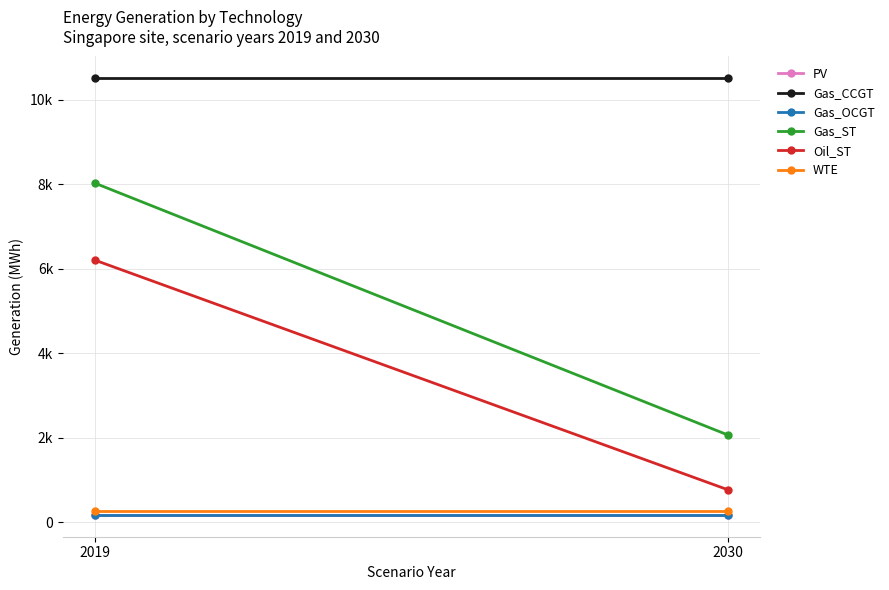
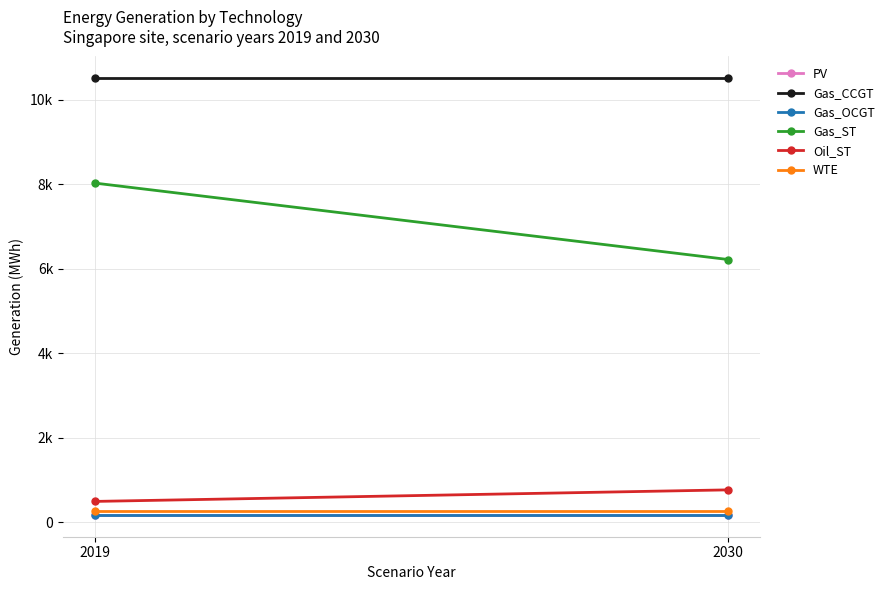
  {
    "Gas_OCGT": {
      "2019": 200,
      "2030": 200
    },
    "Gas_CCGT": {
      "2019": 10500,
      "2030": 10500
    },
    "Gas_ST": {
      "2019": 8000,
-     "2030": 2100
+     "2030": 6200
    },
    "Oil_ST": {
-     "2019": 6200,
+     "2019": 500,
      "2030": 800
    },
    "WTE": {
      "2019": 300,
      "2030": 300
    }
  }
